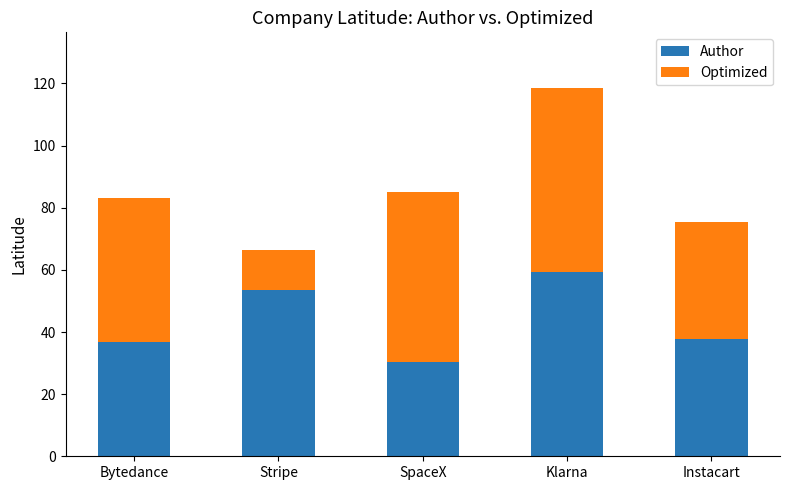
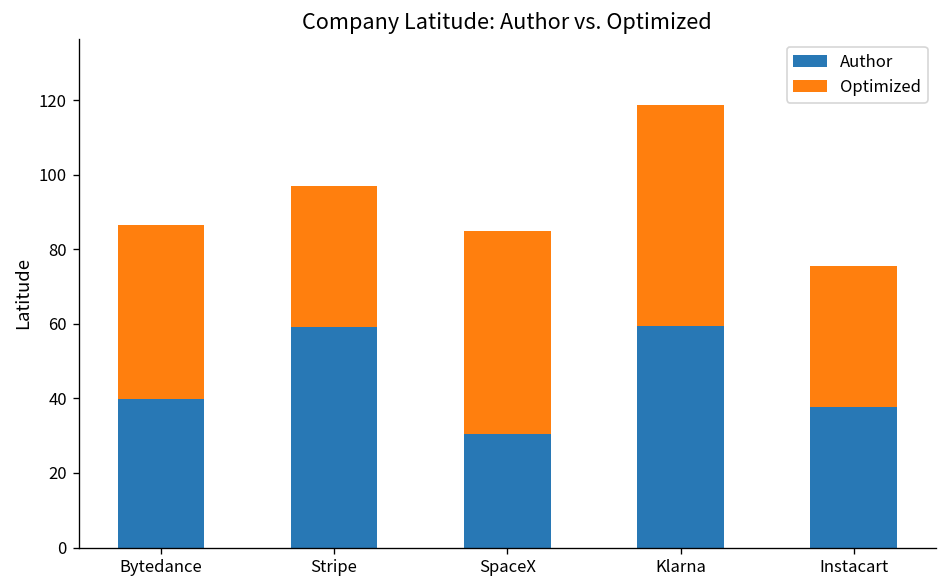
  {
    "Author": {
-     "Bytedance": 37,
-     "Stripe": 53,
+     "Bytedance": 40,
+     "Stripe": 59,
      "SpaceX": 30,
      "Klarna": 59,
      "Instacart": 38
    },
    "Optimized": {
      "Bytedance": 47,
-     "Stripe": 13,
+     "Stripe": 38,
      "SpaceX": 55,
      "Klarna": 59,
      "Instacart": 38
    }
  }
